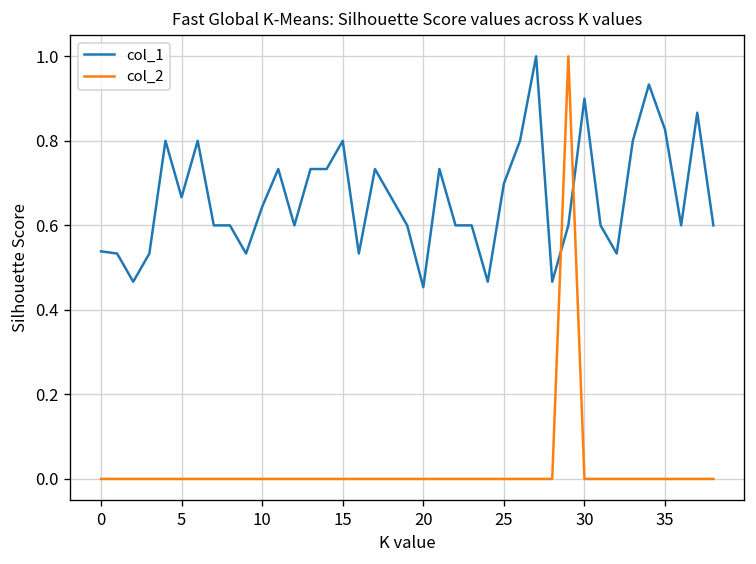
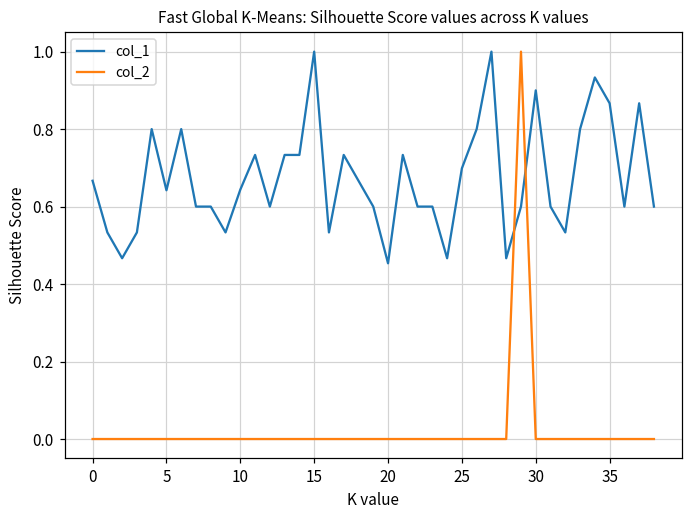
  {
    "col_1": {
-     "0": 0.54,
-     "5": 0.67,
+     "0": 0.67,
+     "5": 0.64,
      "10": 0.64,
-     "15": 0.8,
+     "15": 1.0,
      "20": 0.45,
      "25": 0.70,
      "30": 0.90,
-     "35": 0.83
+     "35": 0.87
    },
    "col_2": {
      "0": 0.00,
      "5": 0.00,
      "10": 0.00,
      "15": 0.00,
      "20": 0.00,
      "25": 0.00,
      "30": 0.00,
      "35": 0.00
    }
  }
